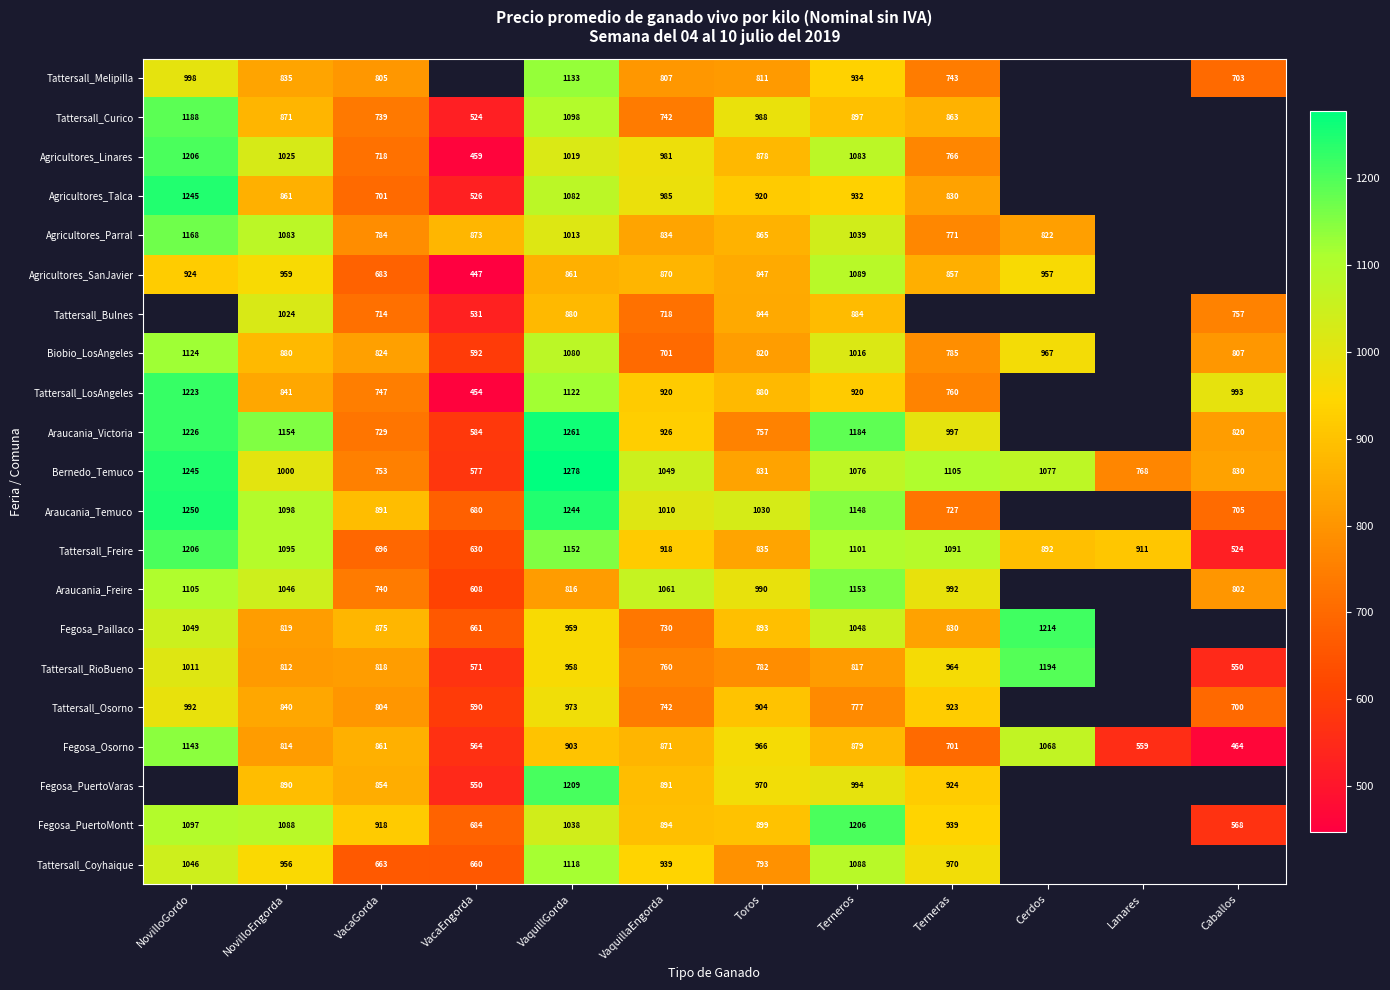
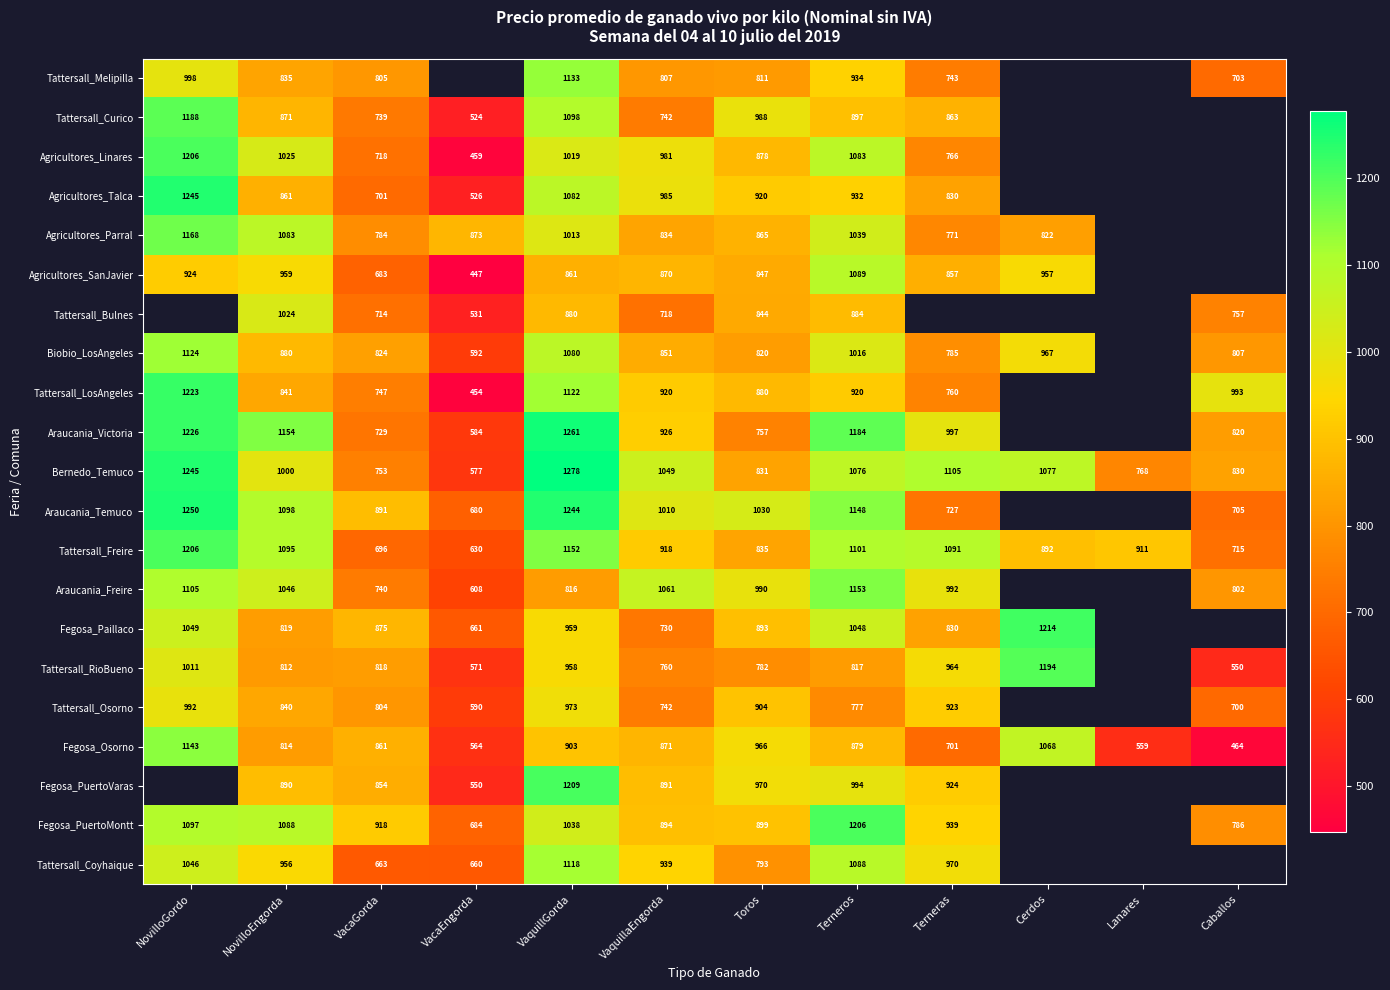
  {
    "Biobio_LosAngeles": {
      "NovilloGordo": 1124,
      "NovilloEngorda": 880,
      "VacaGorda": 824,
      "VacaEngorda": 592,
      "VaquillGorda": 1080,
-     "VaquillaEngorda": 701,
+     "VaquillaEngorda": 851,
      "Toros": 820,
      "Terneros": 1016,
      "Terneras": 785,
      "Cerdos": 967,
      "Caballos": 807
    },
    "Tattersall_Freire": {
      "NovilloGordo": 1206,
      "NovilloEngorda": 1095,
      "VacaGorda": 696,
      "VacaEngorda": 630,
      "VaquillGorda": 1152,
      "VaquillaEngorda": 918,
      "Toros": 835,
      "Terneros": 1101,
      "Terneras": 1091,
      "Cerdos": 892,
      "Lanares": 911,
-     "Caballos": 524
+     "Caballos": 715
    },
    "Fegosa_PuertoMontt": {
      "NovilloGordo": 1097,
      "NovilloEngorda": 1088,
      "VacaGorda": 918,
      "VacaEngorda": 684,
      "VaquillGorda": 1038,
      "VaquillaEngorda": 894,
      "Toros": 899,
      "Terneros": 1206,
      "Terneras": 939,
-     "Caballos": 568
+     "Caballos": 786
    }
  }
